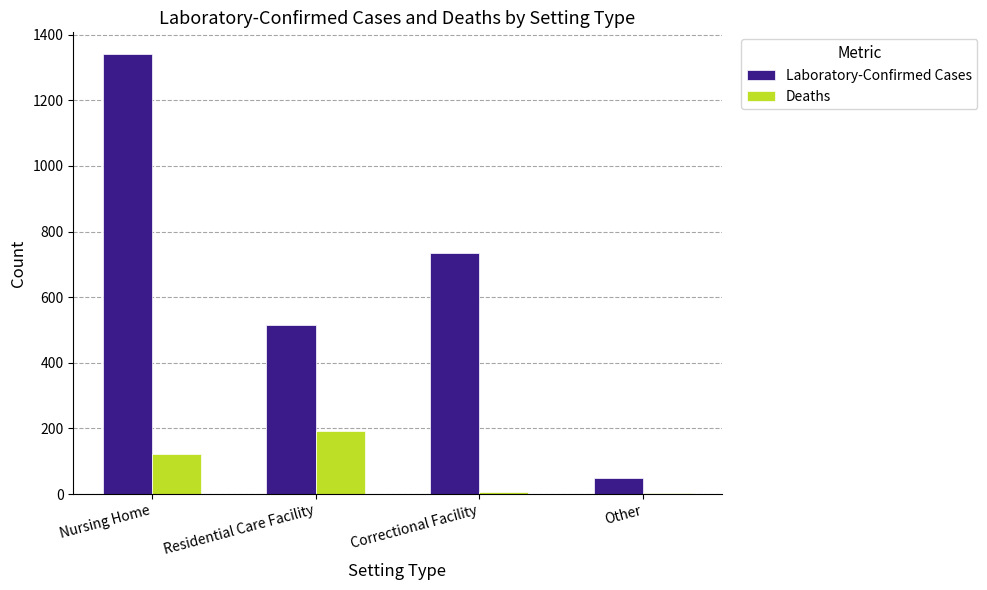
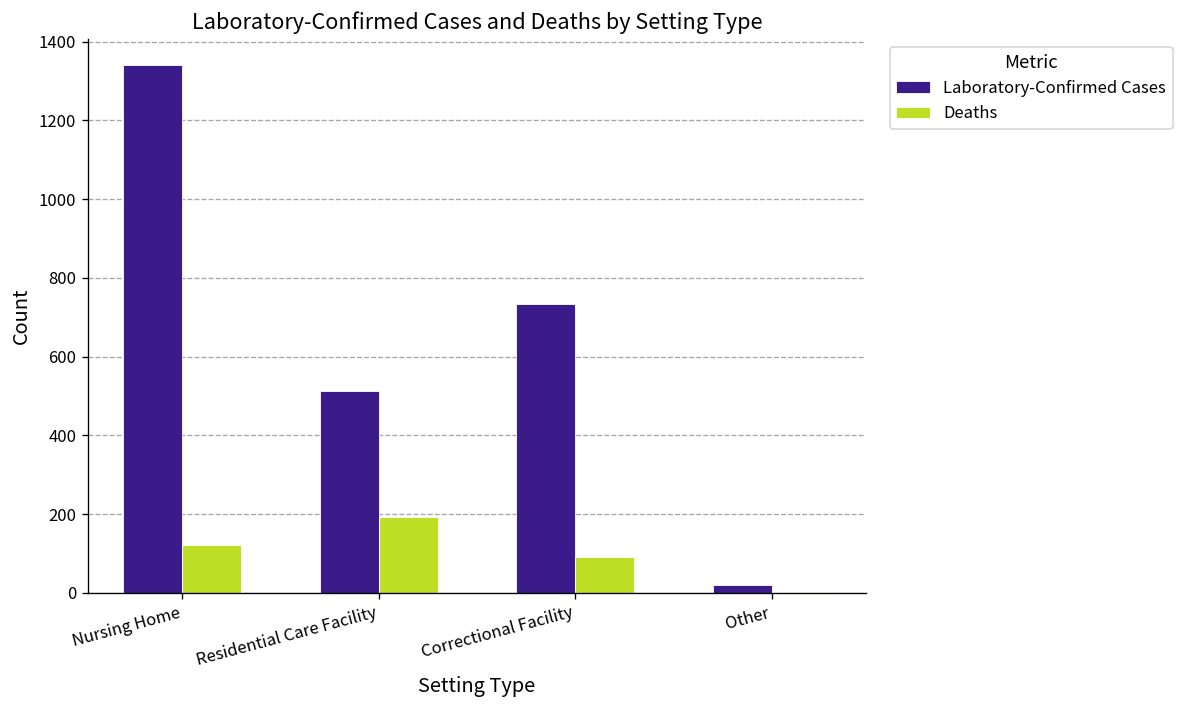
  {
    "Laboratory-Confirmed Cases": {
      "Nursing Home": 1340,
      "Residential Care Facility": 510,
      "Correctional Facility": 730,
-     "Other": 50
+     "Other": 20
    },
    "Deaths": {
      "Nursing Home": 120,
      "Residential Care Facility": 190,
-     "Correctional Facility": 10
+     "Correctional Facility": 90
    }
  }
